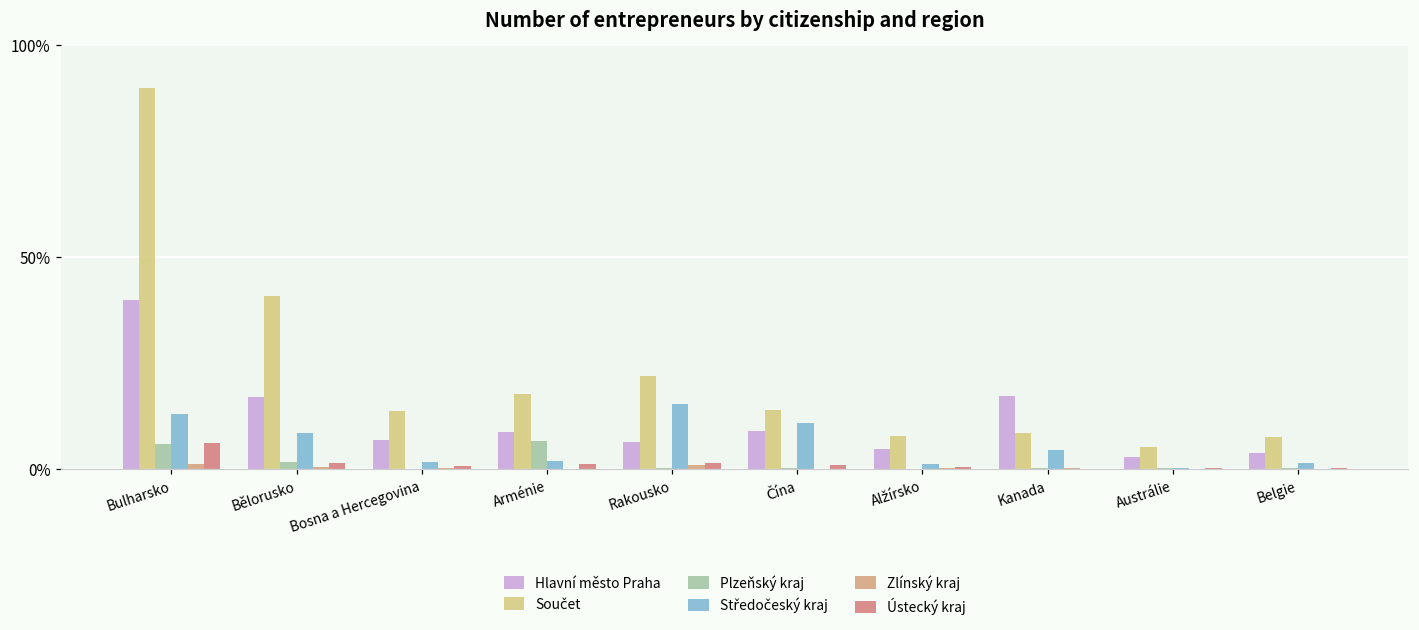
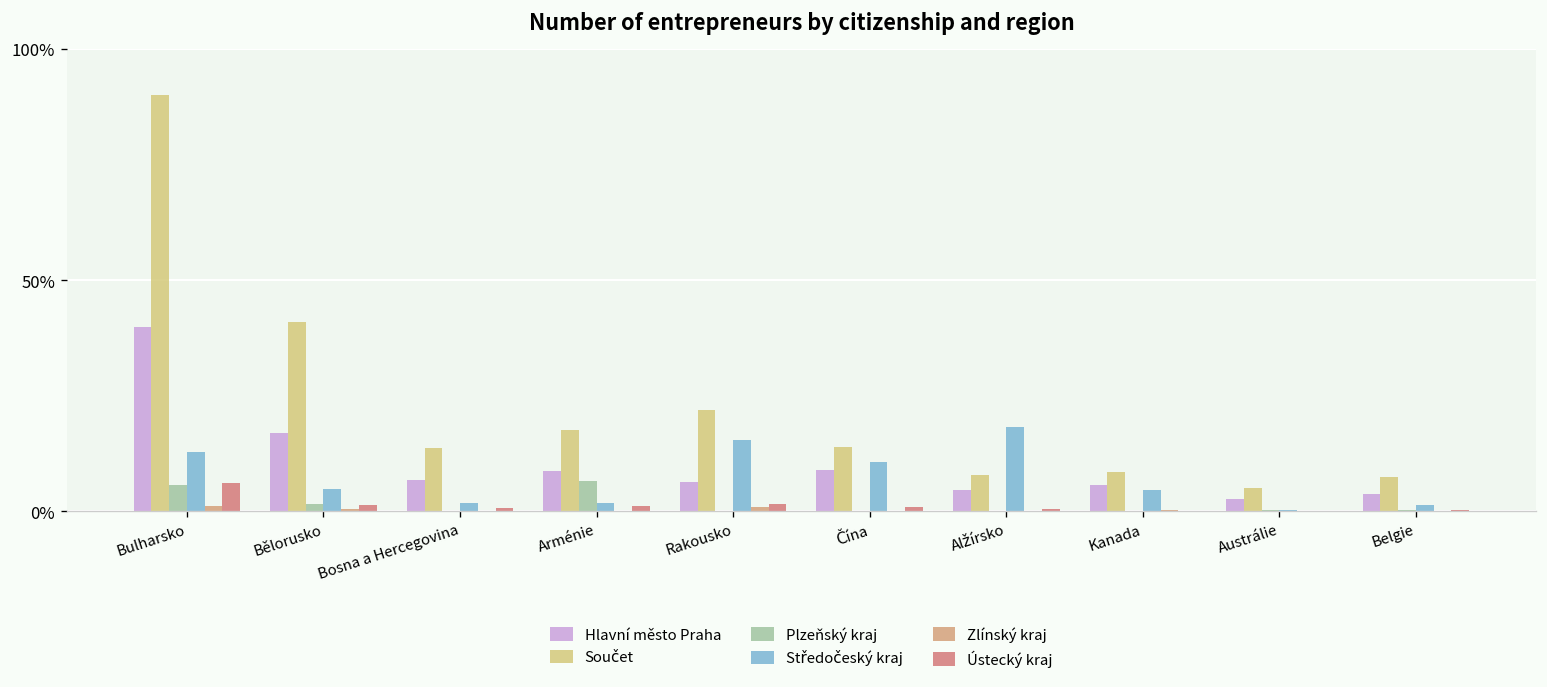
  {
    "Hlavní město Praha": {
      "Bulharsko": "40%",
      "Bělorusko": "17%",
      "Bosna a Hercegovina": "7%",
      "Arménie": "9%",
      "Rakousko": "6%",
      "Čína": "9%",
      "Alžírsko": "5%",
-     "Kanada": "17%",
+     "Kanada": "6%",
      "Austrálie": "3%",
      "Belgie": "4%"
    },
    "Plzeňský kraj": {
      "Bulharsko": "6%",
      "Bělorusko": "2%",
      "Arménie": "7%"
    },
    "Středočeský kraj": {
      "Bulharsko": "13%",
-     "Bělorusko": "9%",
+     "Bělorusko": "5%",
      "Bosna a Hercegovina": "2%",
      "Arménie": "2%",
      "Rakousko": "15%",
      "Čína": "11%",
-     "Alžírsko": "1%",
+     "Alžírsko": "18%",
      "Kanada": "5%",
      "Belgie": "1%"
    }
  }
